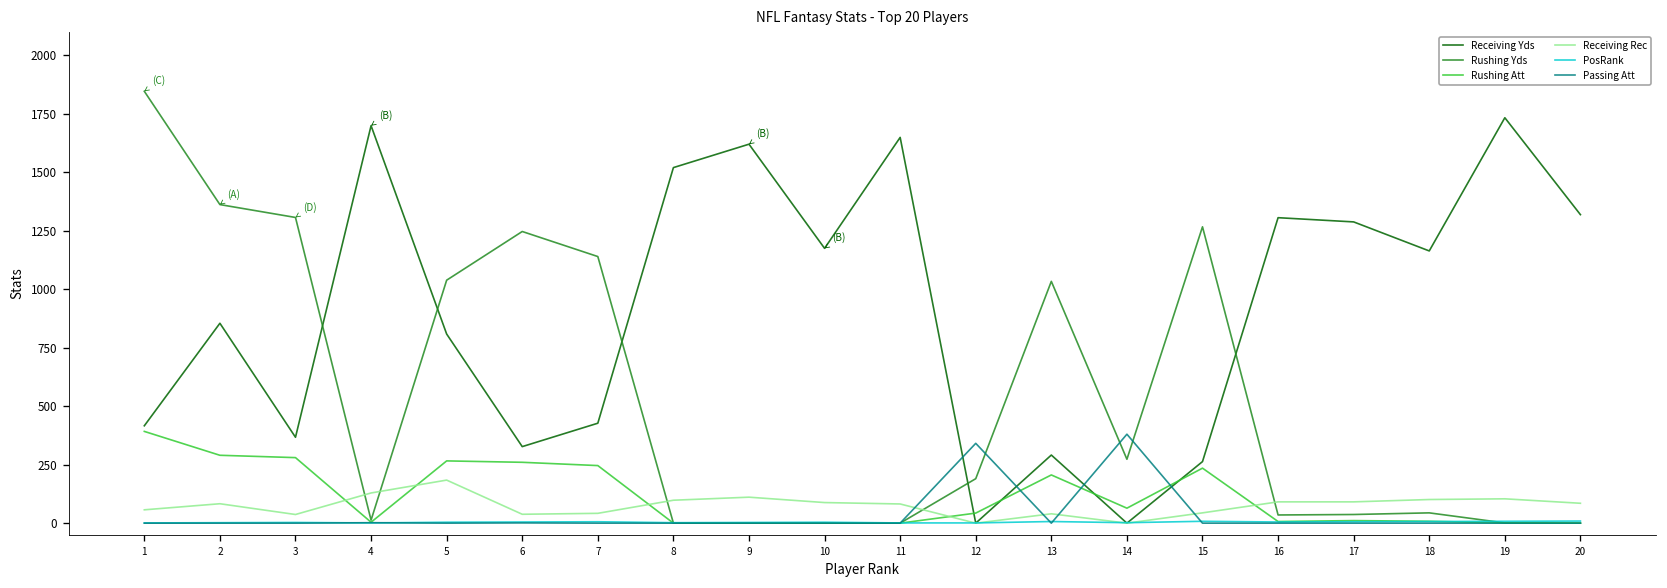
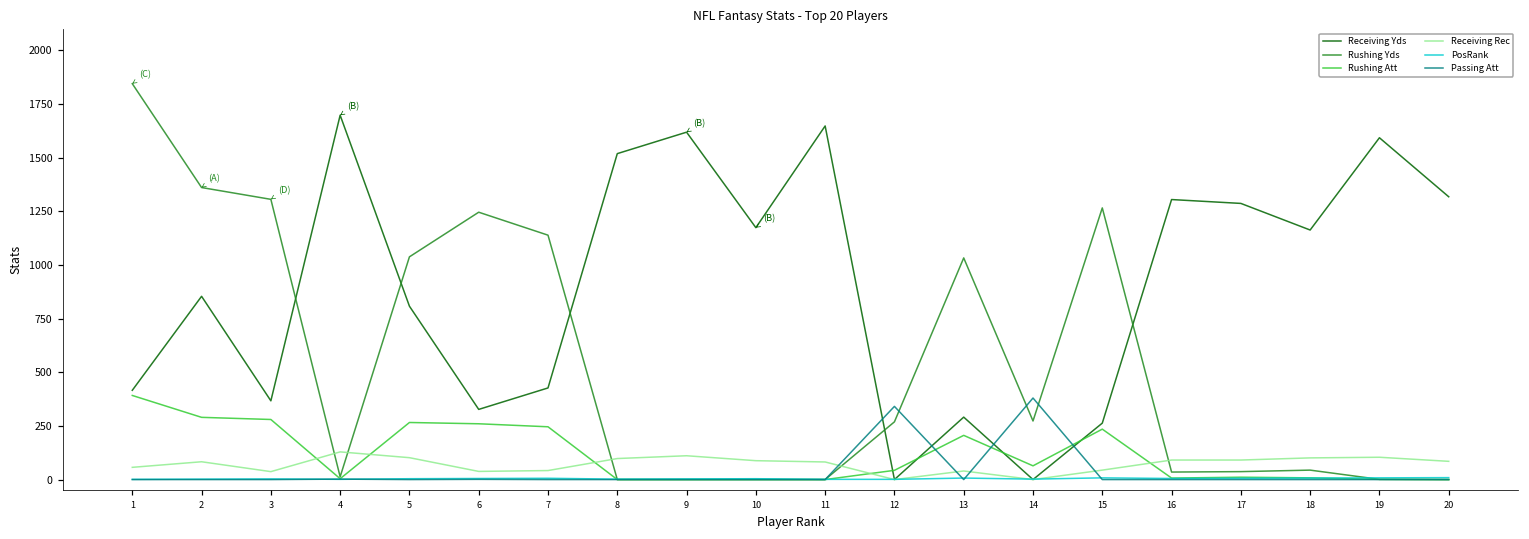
  {
    "Receiving Yds": {
      "1": 420,
      "2": 850,
      "3": 370,
      "4": 1700,
      "5": 810,
      "6": 330,
      "7": 430,
      "8": 1520,
      "9": 1620,
      "10": 1170,
      "11": 1650,
      "13": 290,
      "15": 260,
      "16": 1310,
      "17": 1290,
      "18": 1160,
-     "19": 1730,
+     "19": 1590,
      "20": 1320
    },
    "Rushing Yds": {
      "1": 1850,
      "2": 1360,
      "3": 1310,
      "5": 1040,
      "6": 1250,
      "7": 1140,
-     "12": 190,
+     "12": 270,
      "13": 1030,
      "14": 270,
      "15": 1270,
      "16": 40,
      "17": 40,
      "18": 40
    },
    "Rushing Att": {
      "1": 390,
      "2": 290,
      "3": 280,
      "5": 270,
      "6": 260,
      "7": 250,
      "12": 40,
      "13": 210,
      "14": 60,
      "15": 240
    },
    "Receiving Rec": {
      "1": 60,
      "2": 80,
      "3": 40,
      "4": 130,
-     "5": 180,
+     "5": 100,
      "6": 40,
      "7": 40,
      "8": 100,
      "9": 110,
      "10": 90,
      "11": 80,
      "13": 40,
      "15": 40,
      "16": 90,
      "17": 90,
      "18": 100,
      "19": 100,
      "20": 90
    },
    "Passing Att": {
      "12": 340,
      "14": 380
    }
  }
